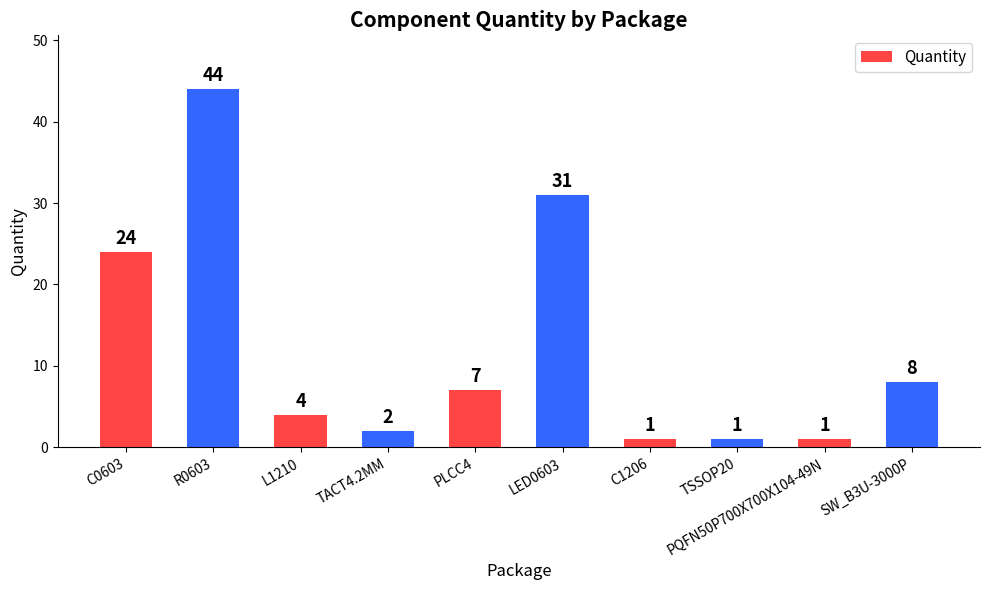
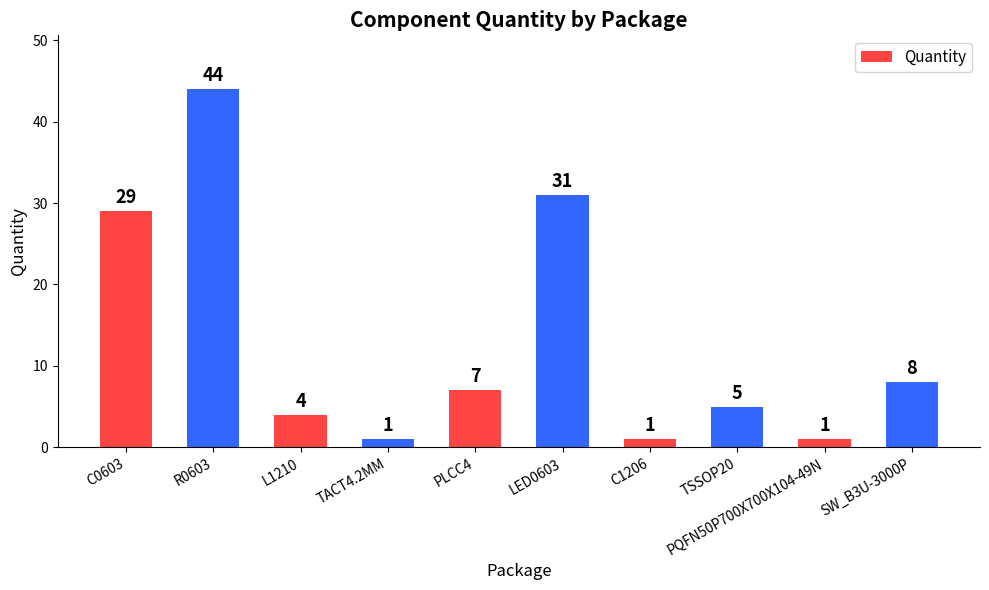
  {
-   "C0603": 24,
+   "C0603": 29,
    "R0603": 44,
    "L1210": 4,
-   "TACT4.2MM": 2,
+   "TACT4.2MM": 1,
    "PLCC4": 7,
    "LED0603": 31,
    "C1206": 1,
-   "TSSOP20": 1,
+   "TSSOP20": 5,
    "PQFN50P700X700X104-49N": 1,
    "SW_B3U-3000P": 8
  }
